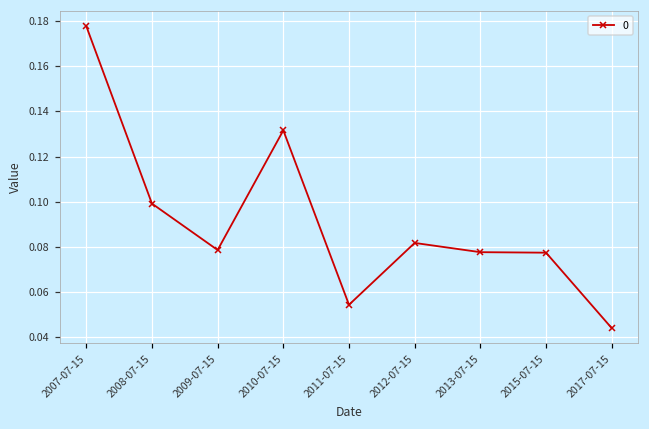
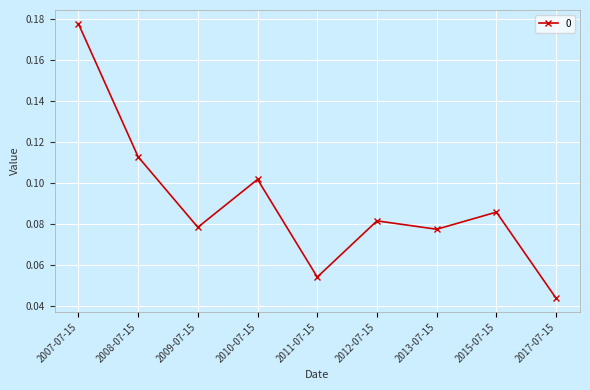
  {
    "2007-07-15": 0.178,
-   "2008-07-15": 0.099,
+   "2008-07-15": 0.113,
    "2009-07-15": 0.079,
-   "2010-07-15": 0.132,
+   "2010-07-15": 0.102,
    "2011-07-15": 0.054,
    "2012-07-15": 0.082,
    "2013-07-15": 0.078,
-   "2015-07-15": 0.077,
+   "2015-07-15": 0.086,
    "2017-07-15": 0.044
  }
